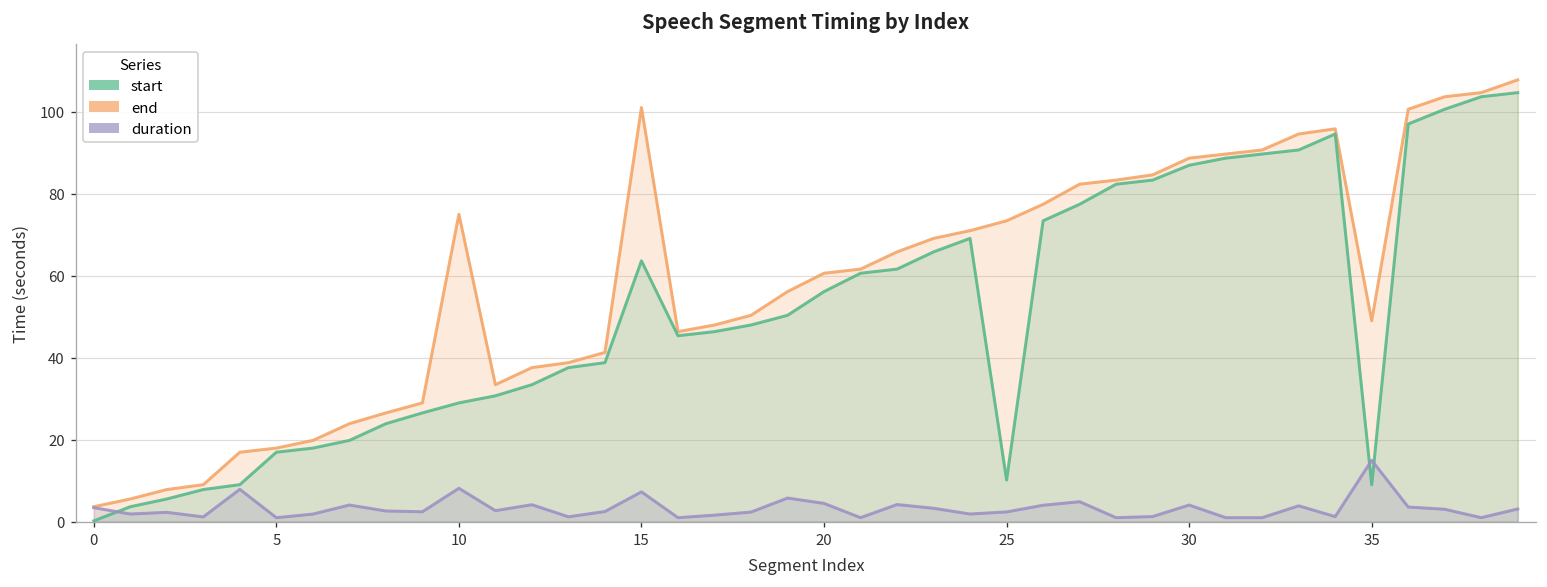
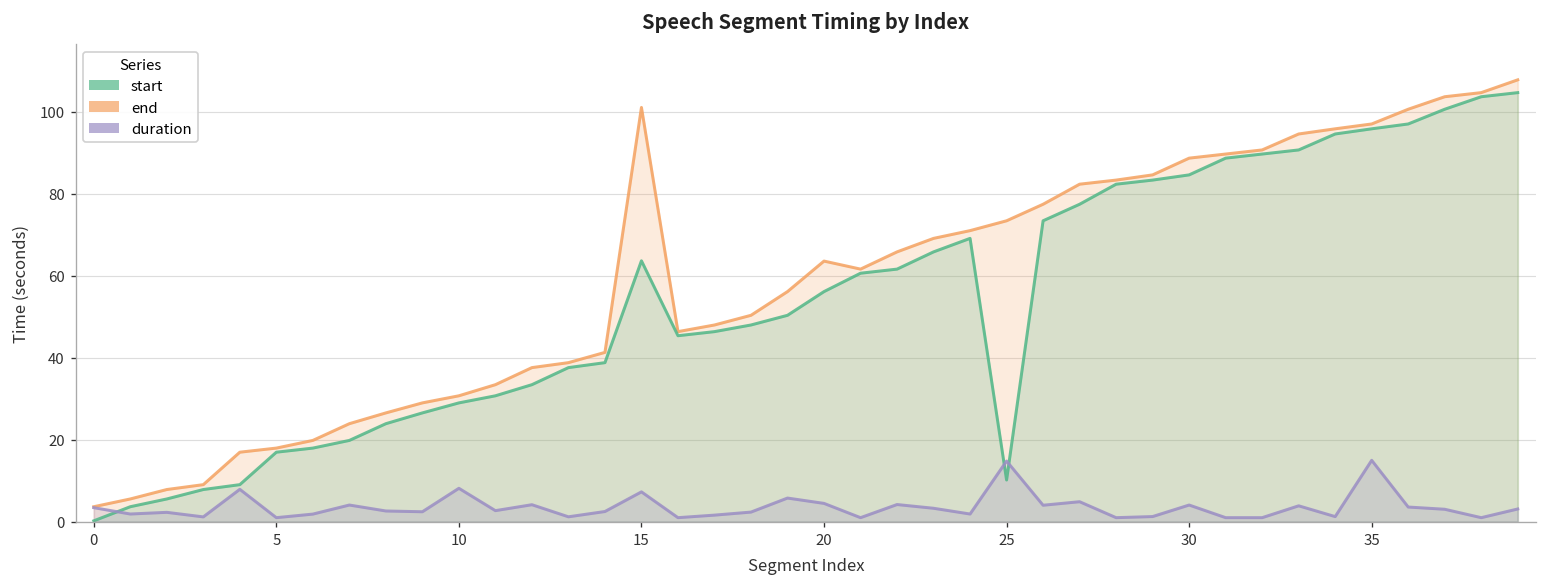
  {
    "end": {
      "5": 18,
-     "10": 75,
+     "10": 31,
      "15": 101,
-     "20": 61,
+     "20": 64,
      "25": 73,
      "30": 89,
-     "35": 49
+     "35": 97
    },
    "start": {
      "0": 0,
      "5": 17,
      "10": 29,
      "15": 64,
      "20": 56,
      "25": 10,
-     "30": 87,
-     "35": 9
+     "30": 85,
+     "35": 96
    },
    "duration": {
      "5": 1,
      "10": 8,
      "15": 7,
      "20": 4,
-     "25": 2,
+     "25": 15,
      "30": 4,
      "35": 15
    }
  }
